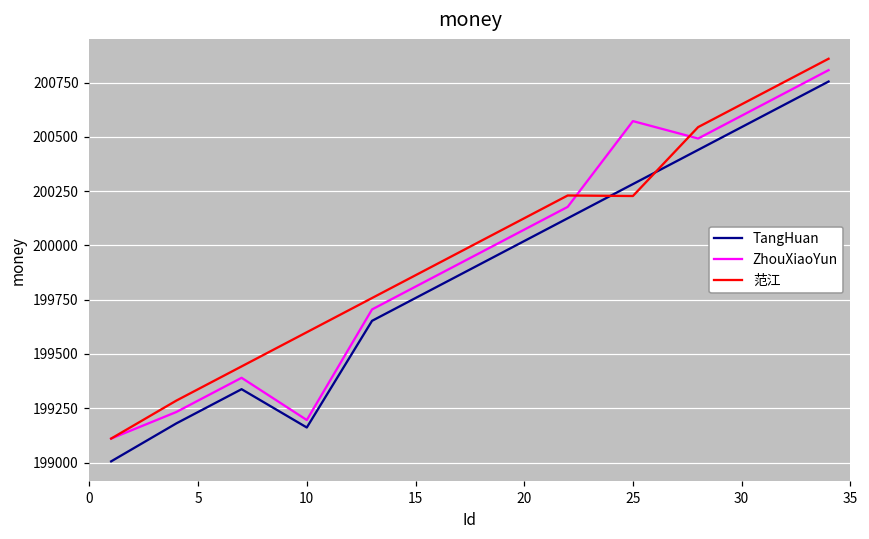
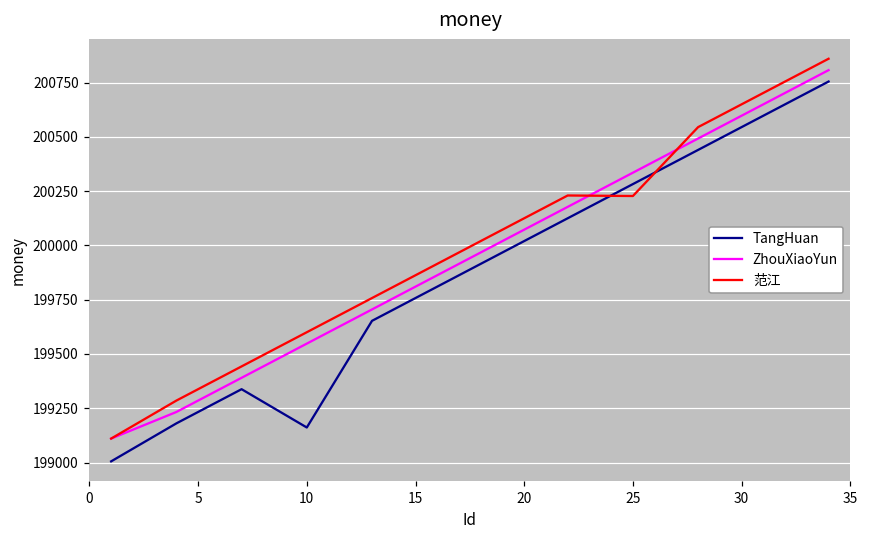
  {
    "TangHuan": {
      "10": 199160,
      "25": 200280
    },
    "ZhouXiaoYun": {
-     "10": 199200,
-     "25": 200570
+     "10": 199550,
+     "25": 200340
    },
    "范江": {
      "10": 199600,
      "25": 200230
    }
  }
